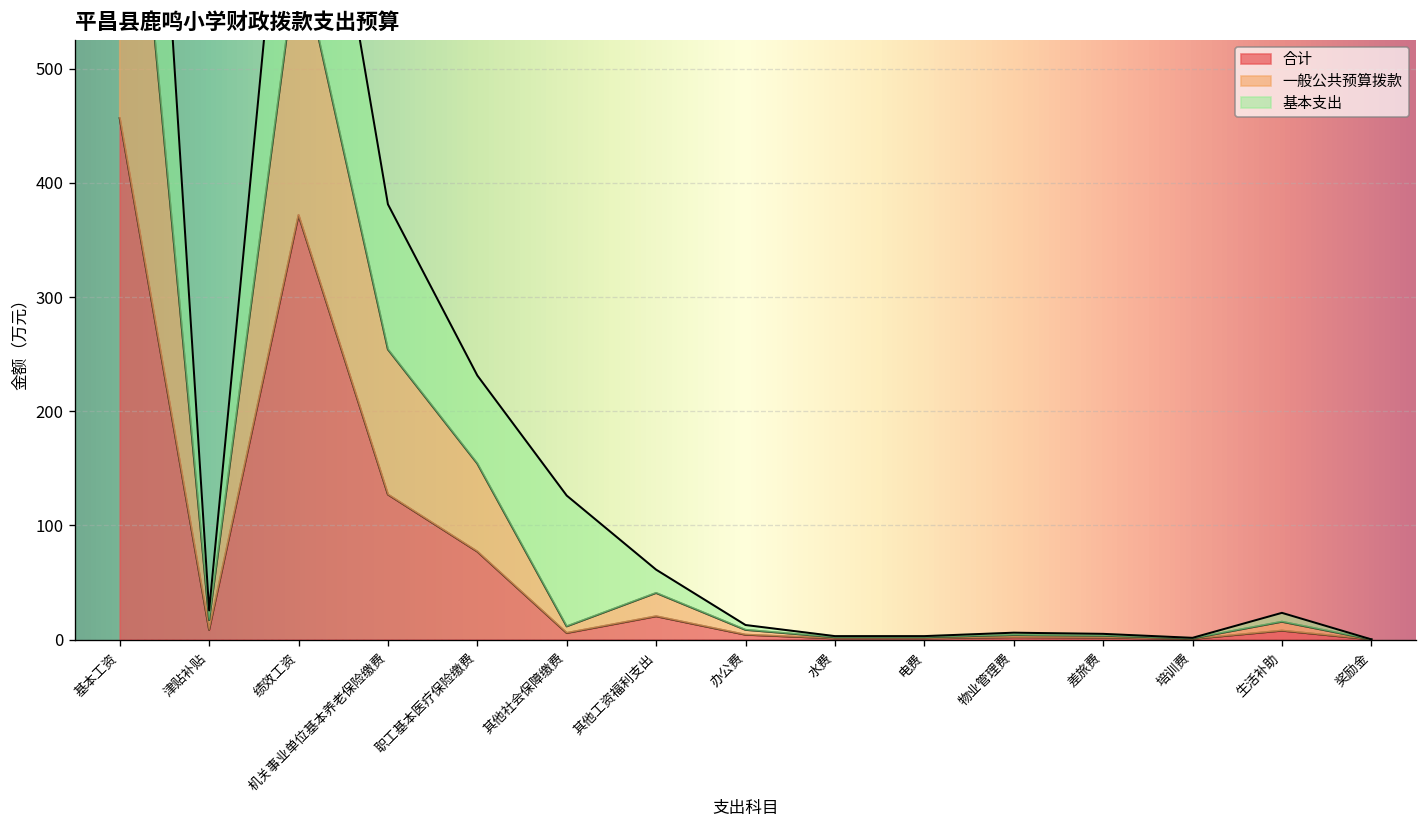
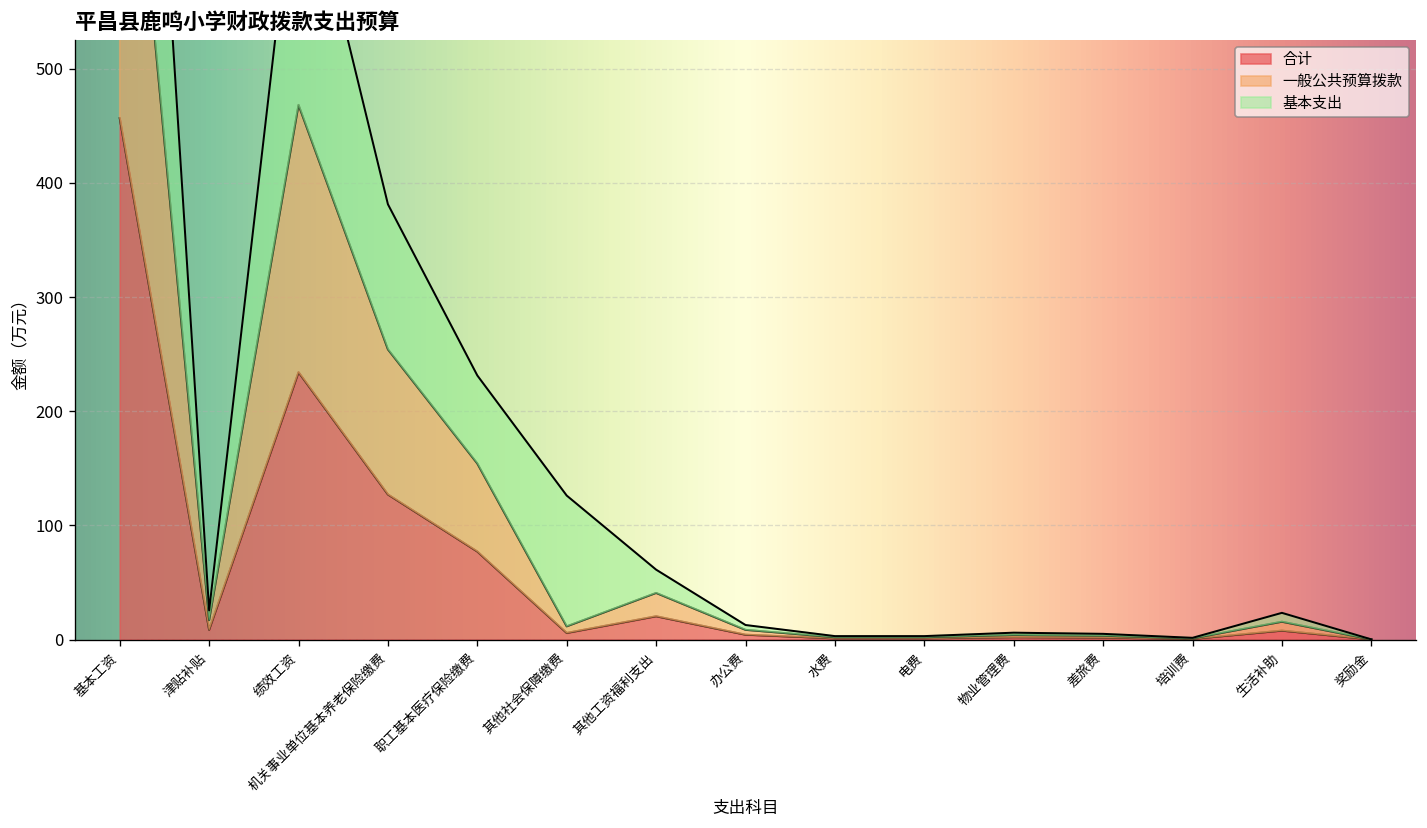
  {
    "合计": {
      "基本工资": 460,
      "津贴补贴": 10,
-     "绩效工资": 370,
+     "绩效工资": 230,
      "机关事业单位基本养老保险缴费": 130,
      "职工基本医疗保险缴费": 80,
      "其他社会保障缴费": 10,
      "其他工资福利支出": 20,
      "办公费": 0,
      "生活补助": 10
    },
    "一般公共预算拨款": {
      "津贴补贴": 10,
      "机关事业单位基本养老保险缴费": 130,
      "职工基本医疗保险缴费": 80,
      "其他社会保障缴费": 10,
      "其他工资福利支出": 20,
      "办公费": 0,
      "生活补助": 10
    },
    "基本支出": {
      "津贴补贴": 10,
      "机关事业单位基本养老保险缴费": 130,
      "职工基本医疗保险缴费": 80,
      "其他社会保障缴费": 110,
      "其他工资福利支出": 20,
      "办公费": 0,
      "生活补助": 10
    }
  }
